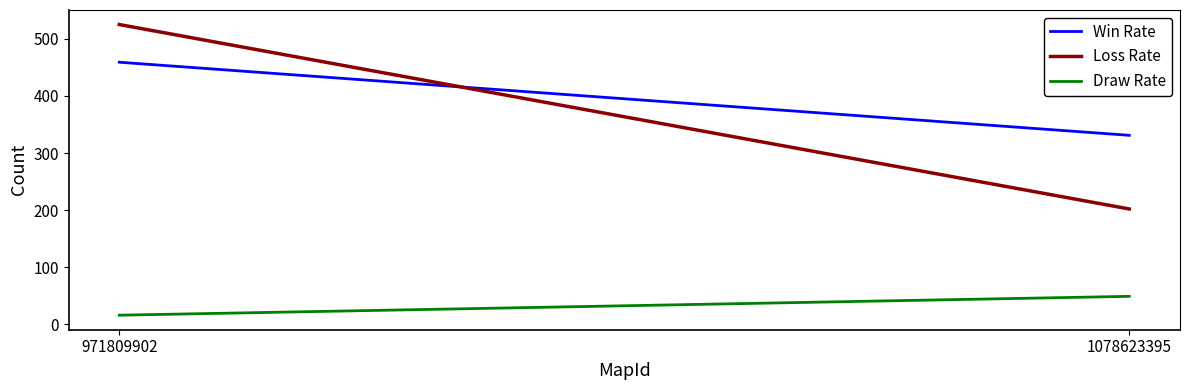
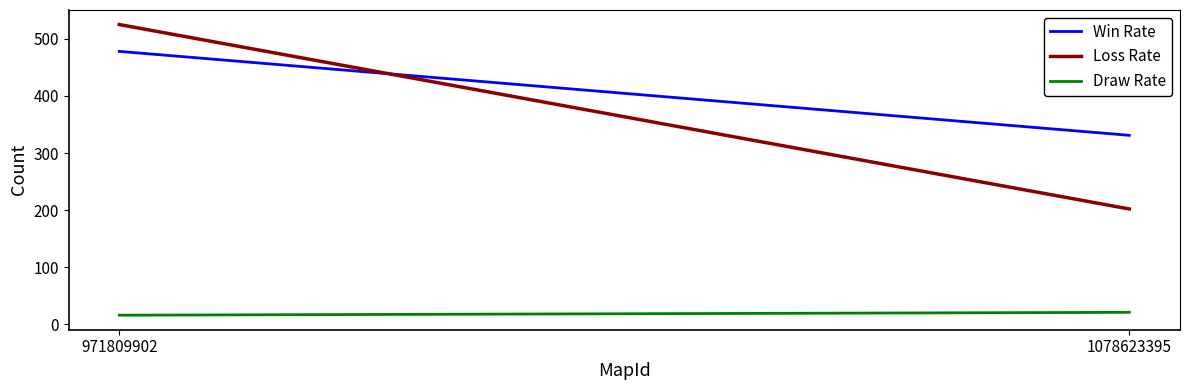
  {
    "Win Rate": {
-     "971809902": 460,
+     "971809902": 480,
      "1078623395": 330
    },
    "Loss Rate": {
      "971809902": 530,
      "1078623395": 200
    },
    "Draw Rate": {
      "971809902": 20,
-     "1078623395": 50
+     "1078623395": 20
    }
  }
